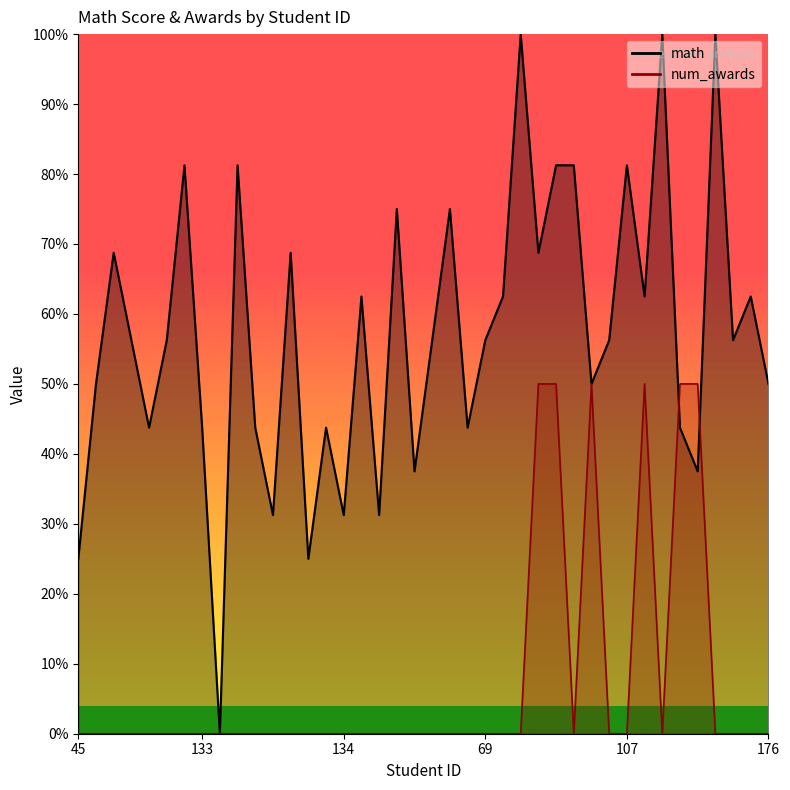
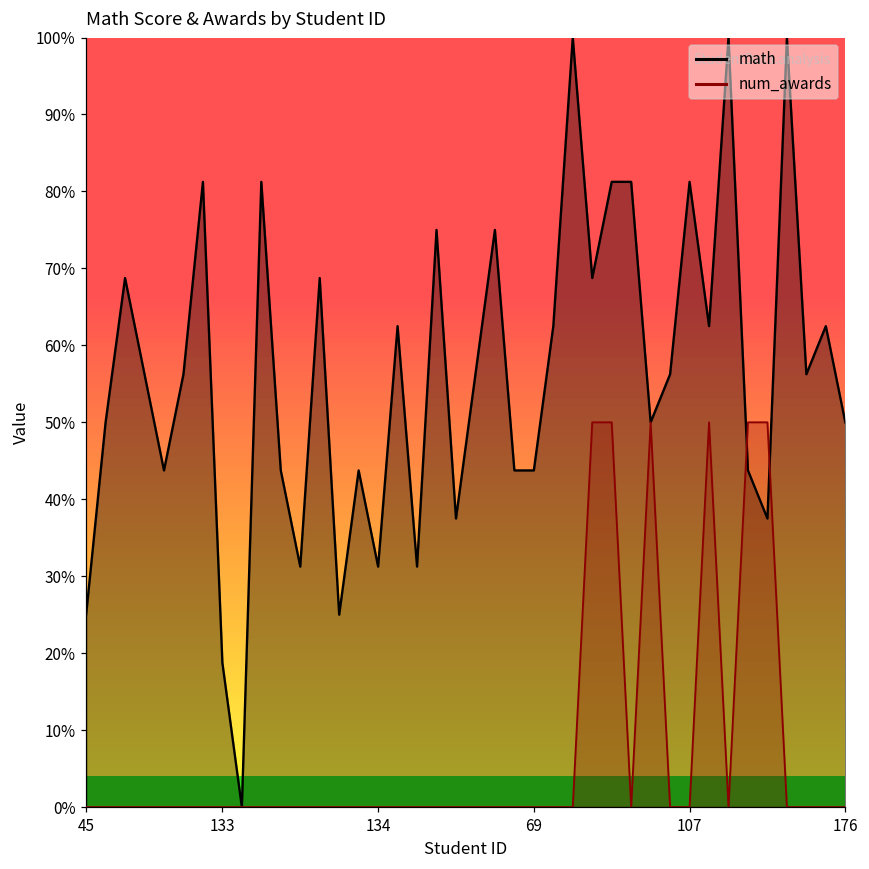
  {
    "math": {
      "45": "25%",
-     "133": "44%",
+     "133": "19%",
      "134": "31%",
-     "69": "56%",
+     "69": "44%",
      "107": "81%",
      "176": "50%"
    },
    "num_awards": {
      "45": "0%",
      "133": "0%",
      "134": "0%",
      "69": "0%",
      "107": "0%",
      "176": "0%"
    }
  }
